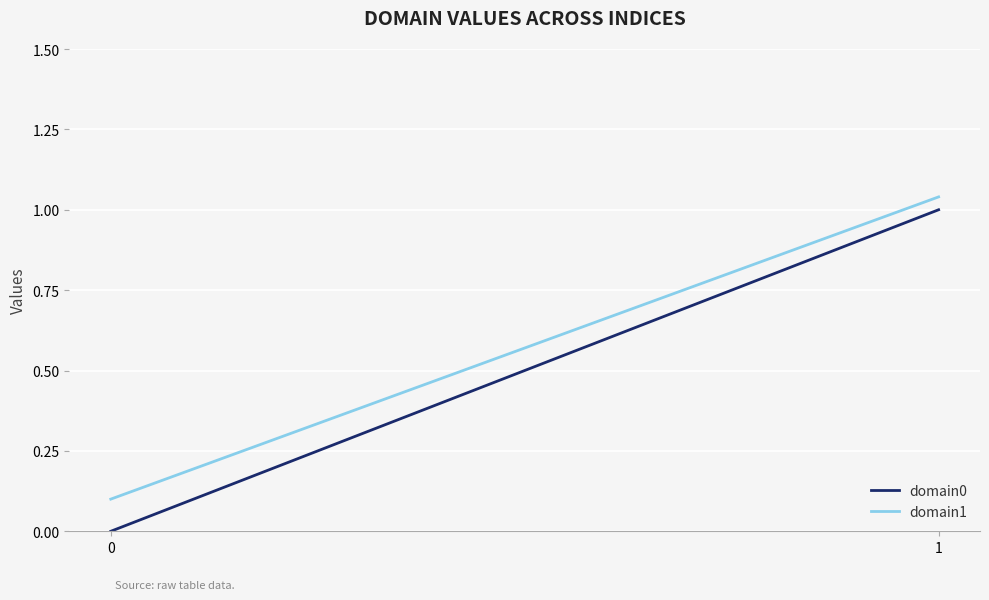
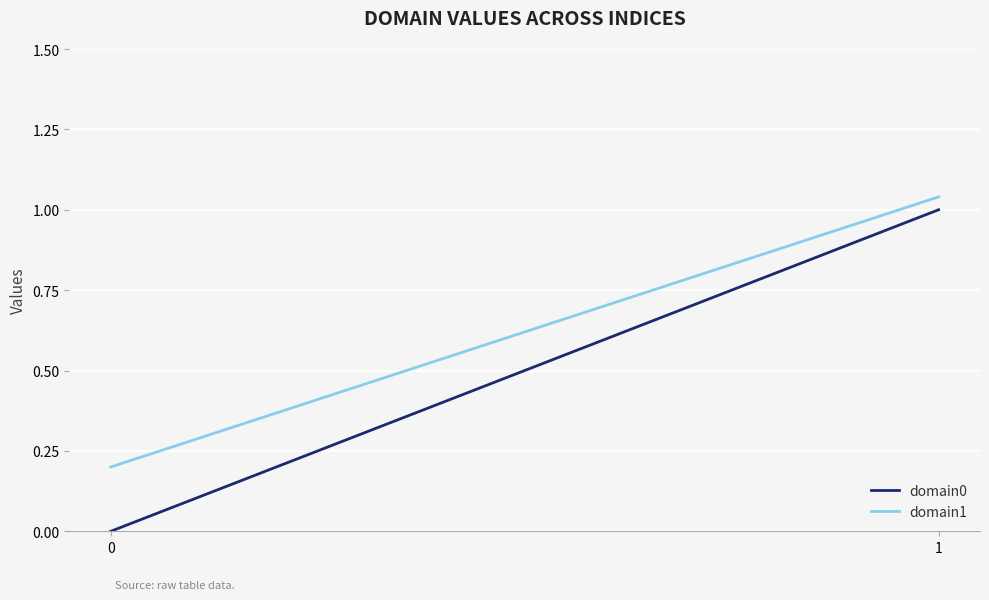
  {
    "domain0": {
      "0": 0.0,
      "1": 1.0
    },
    "domain1": {
-     "0": 0.1,
+     "0": 0.2,
      "1": 1.04
    }
  }
